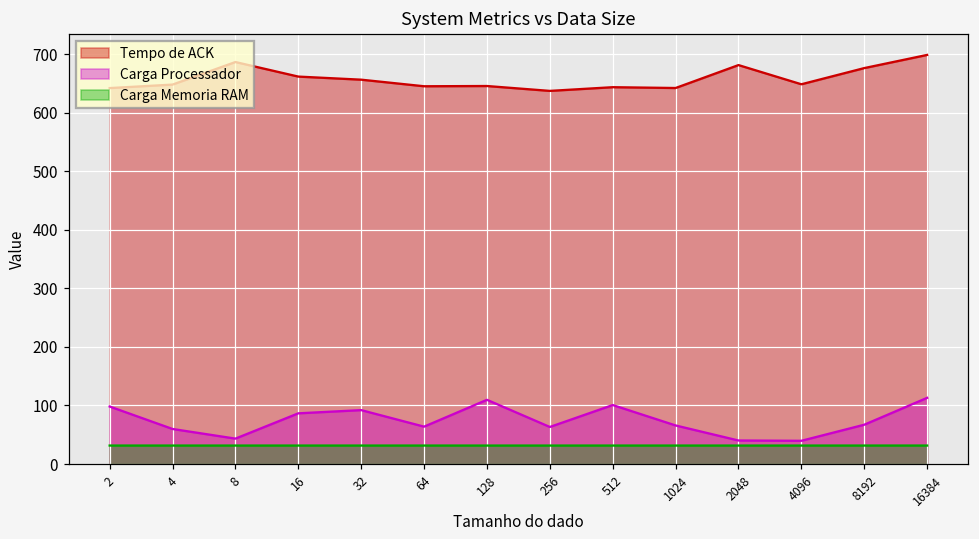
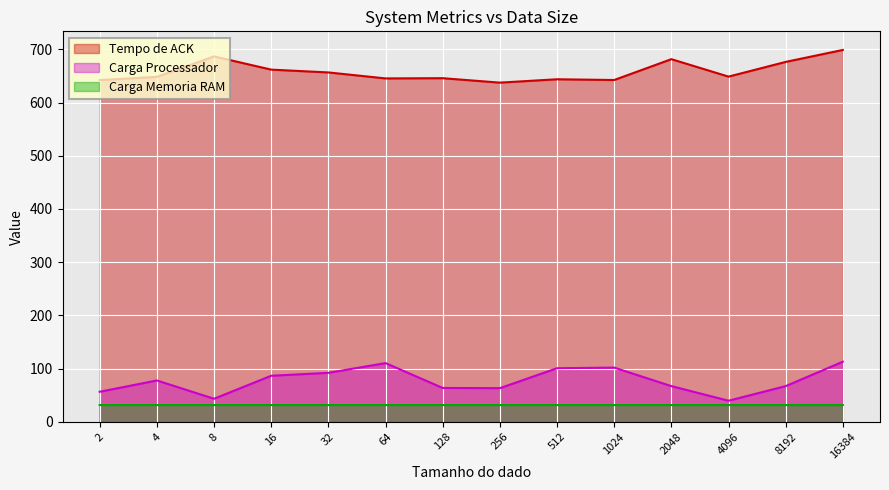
  {
    "Tempo de ACK": {
      "16": 660,
      "32": 660,
      "64": 650,
      "128": 650,
      "256": 640,
      "512": 640,
      "1024": 640,
      "2048": 680,
      "4096": 650,
      "8192": 680,
      "16384": 700
    },
    "Carga Processador": {
-     "2": 100,
-     "4": 60,
+     "2": 60,
+     "4": 80,
      "8": 40,
      "16": 90,
      "32": 90,
-     "64": 60,
-     "128": 110,
+     "64": 110,
+     "128": 60,
      "256": 60,
      "512": 100,
-     "1024": 70,
-     "2048": 40,
+     "1024": 100,
+     "2048": 70,
      "4096": 40,
      "8192": 70,
      "16384": 110
    },
    "Carga Memoria RAM": {
      "2": 30,
      "4": 30,
      "8": 30,
      "16": 30,
      "32": 30,
      "64": 30,
      "128": 30,
      "256": 30,
      "512": 30,
      "1024": 30,
      "2048": 30,
      "4096": 30,
      "8192": 30,
      "16384": 30
    }
  }
